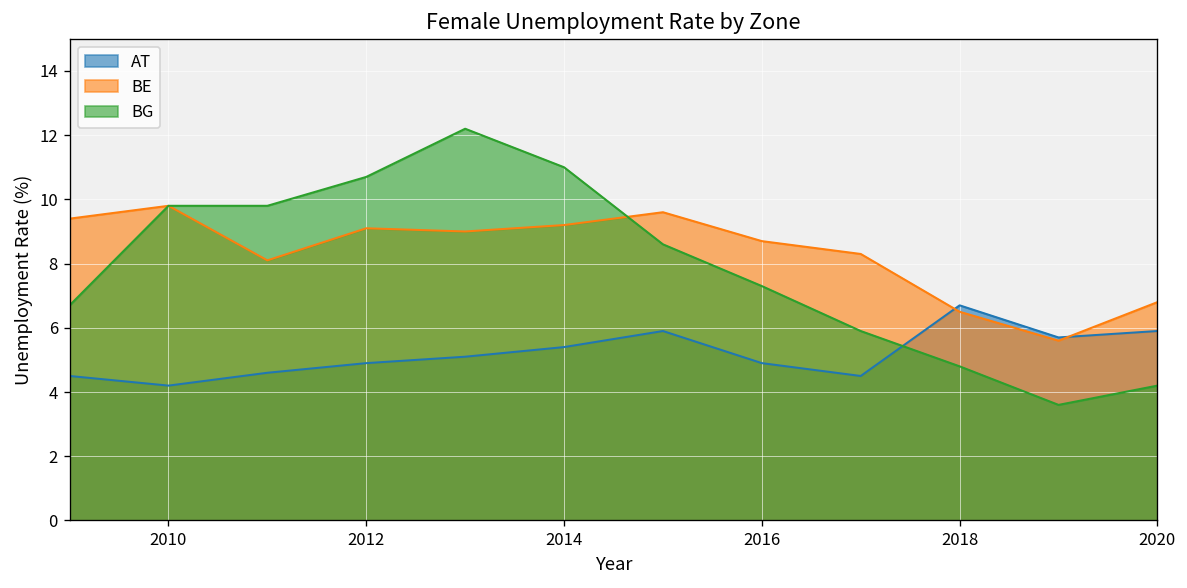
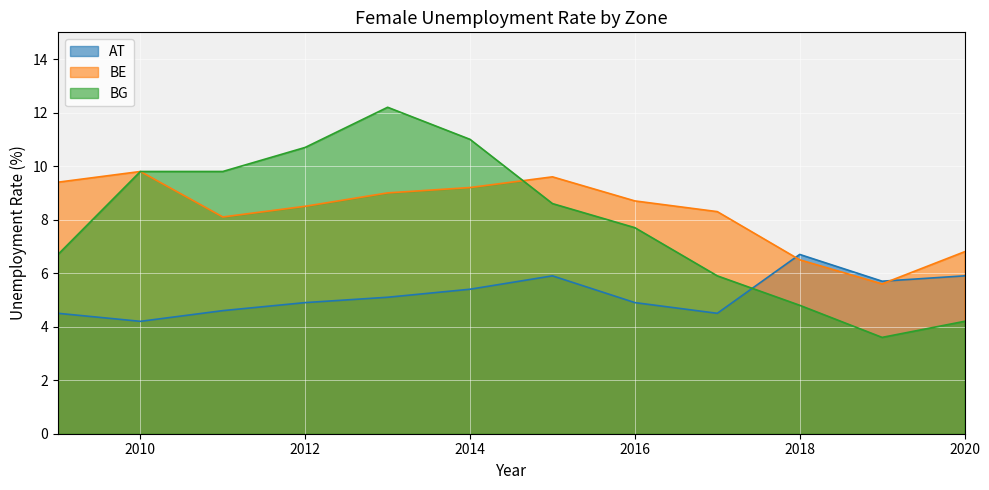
  {
    "AT": {
      "2010": 4.2,
      "2012": 4.9,
      "2014": 5.4,
      "2016": 4.9,
      "2018": 6.7,
      "2020": 5.9
    },
    "BE": {
-     "2012": 9.1,
+     "2012": 8.5,
      "2014": 9.2,
      "2016": 8.7,
      "2018": 6.5,
      "2020": 6.8
    },
    "BG": {
      "2012": 10.7,
      "2014": 11.0,
-     "2016": 7.3,
+     "2016": 7.7,
      "2018": 4.8,
      "2020": 4.2
    }
  }
